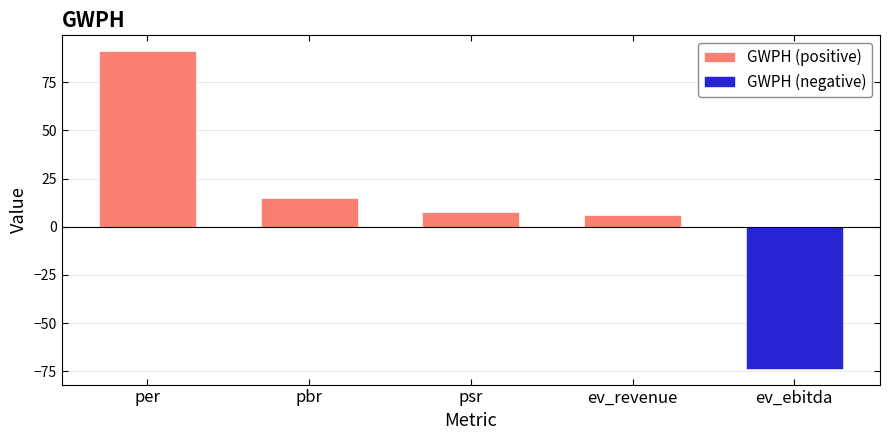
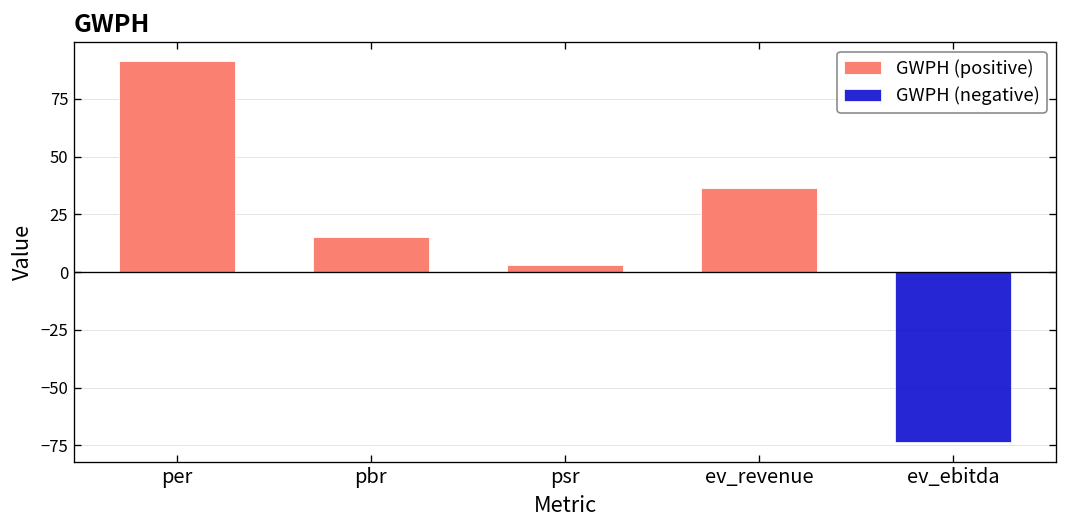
  {
    "GWPH (positive)": {
      "per": 91,
      "pbr": 15,
-     "psr": 8,
-     "ev_revenue": 6,
+     "psr": 3,
+     "ev_revenue": 36,
      "ev_ebitda": 0
    },
    "GWPH (negative)": {
      "per": 0,
      "pbr": 0,
      "psr": 0,
      "ev_revenue": 0,
      "ev_ebitda": -74
    }
  }
